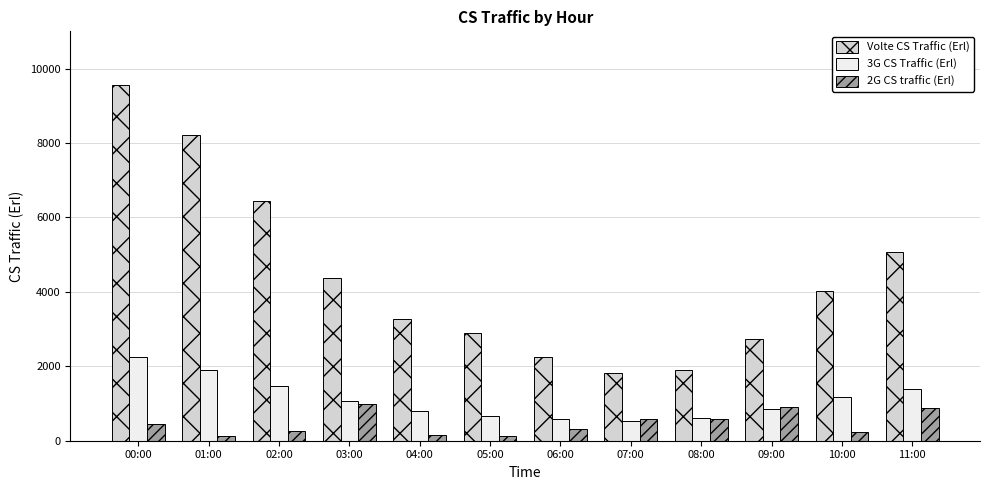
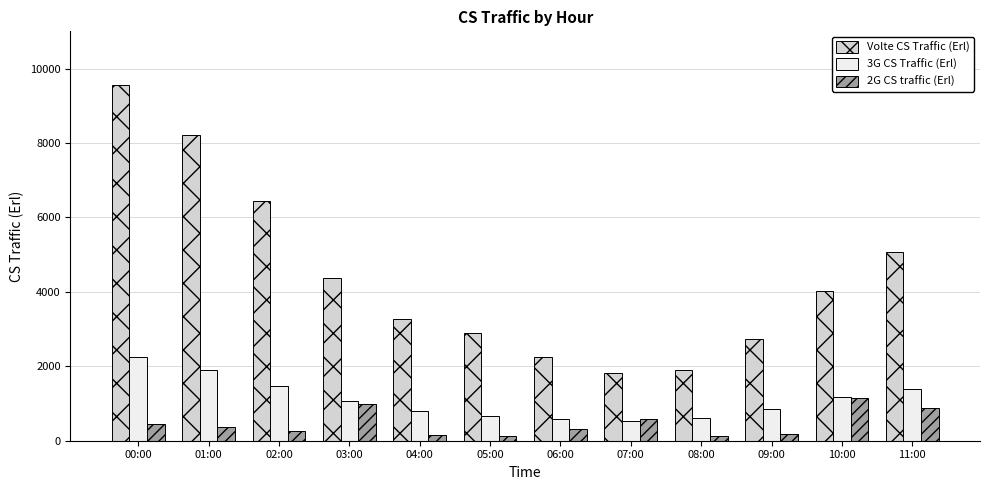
  {
    "2G CS traffic (Erl)": {
      "00:00": 400,
-     "01:00": 100,
+     "01:00": 400,
      "02:00": 300,
      "03:00": 1000,
      "04:00": 100,
      "05:00": 100,
      "06:00": 300,
      "07:00": 600,
-     "08:00": 600,
-     "09:00": 900,
-     "10:00": 200,
+     "08:00": 100,
+     "09:00": 200,
+     "10:00": 1200,
      "11:00": 900
    }
  }
